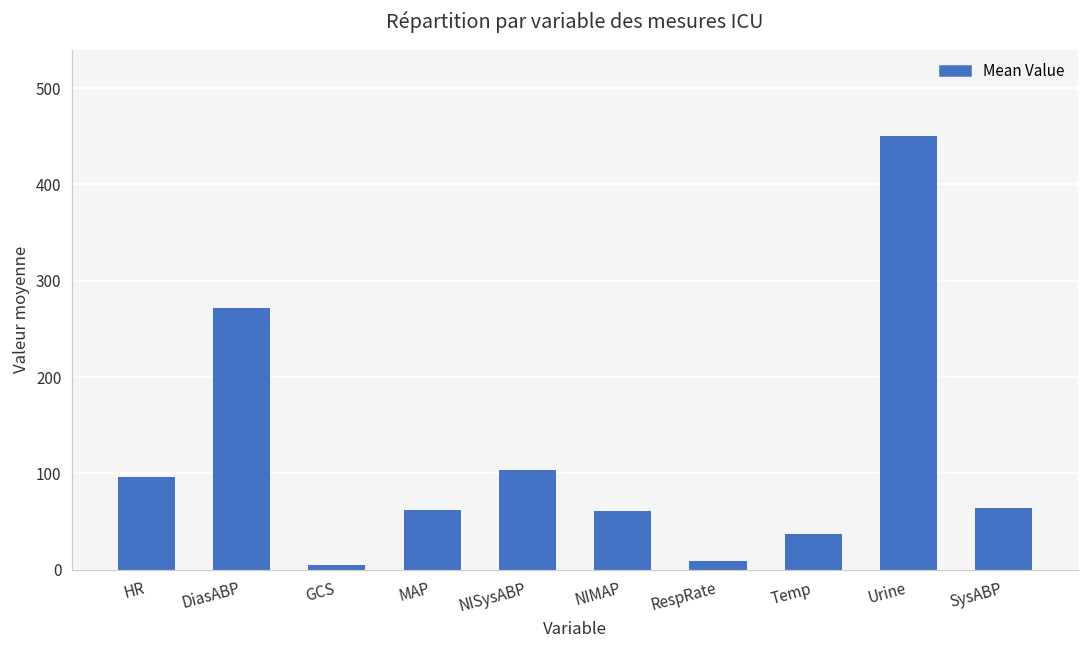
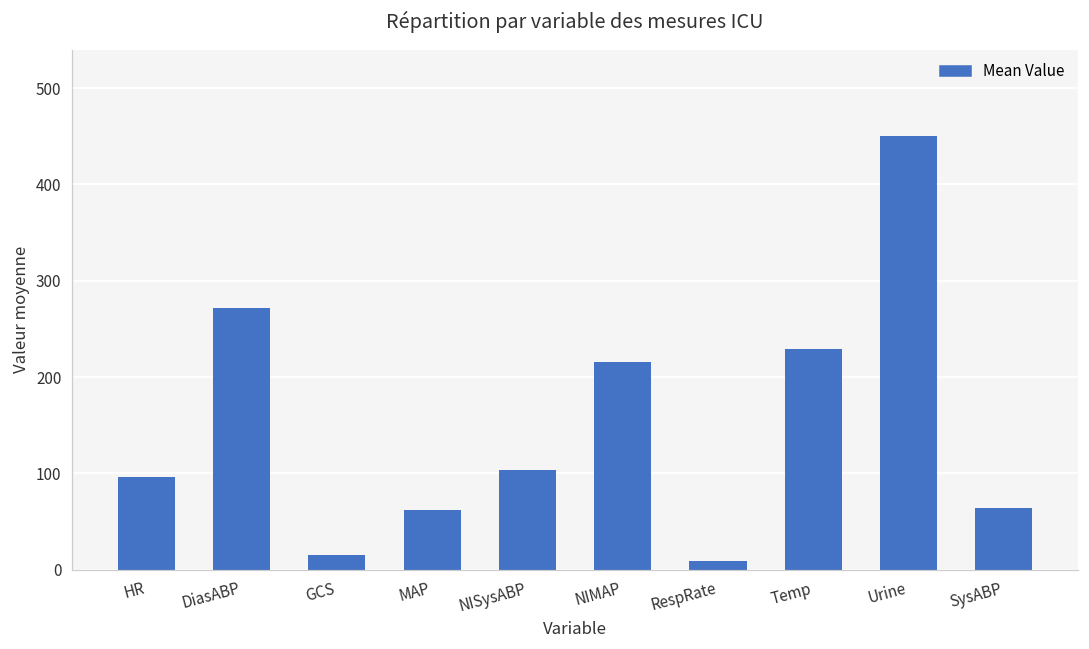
  {
    "HR": 100,
    "DiasABP": 270,
-   "GCS": 0,
+   "GCS": 20,
    "MAP": 60,
    "NISysABP": 100,
-   "NIMAP": 60,
+   "NIMAP": 220,
    "RespRate": 10,
-   "Temp": 40,
+   "Temp": 230,
    "Urine": 450,
    "SysABP": 60
  }
